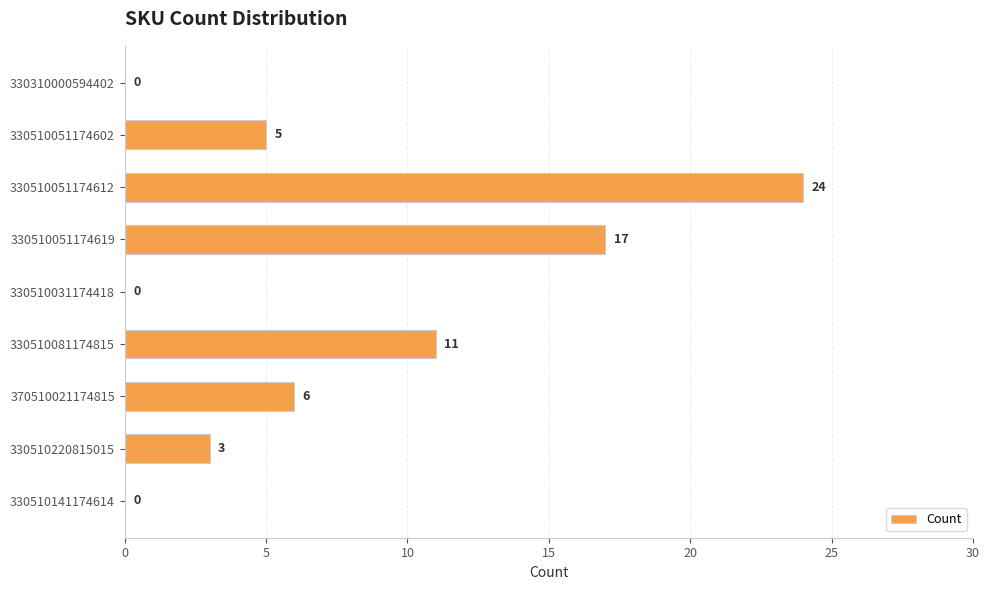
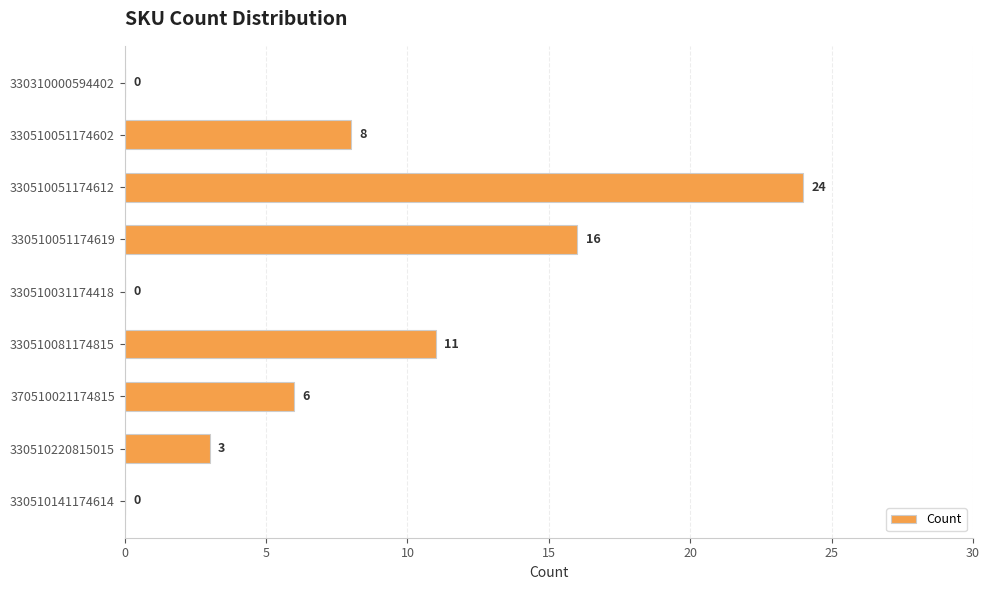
  {
    "330310000594402": 0,
-   "330510051174602": 5,
+   "330510051174602": 8,
    "330510051174612": 24,
-   "330510051174619": 17,
+   "330510051174619": 16,
    "330510031174418": 0,
    "330510081174815": 11,
    "370510021174815": 6,
    "330510220815015": 3,
    "330510141174614": 0
  }
